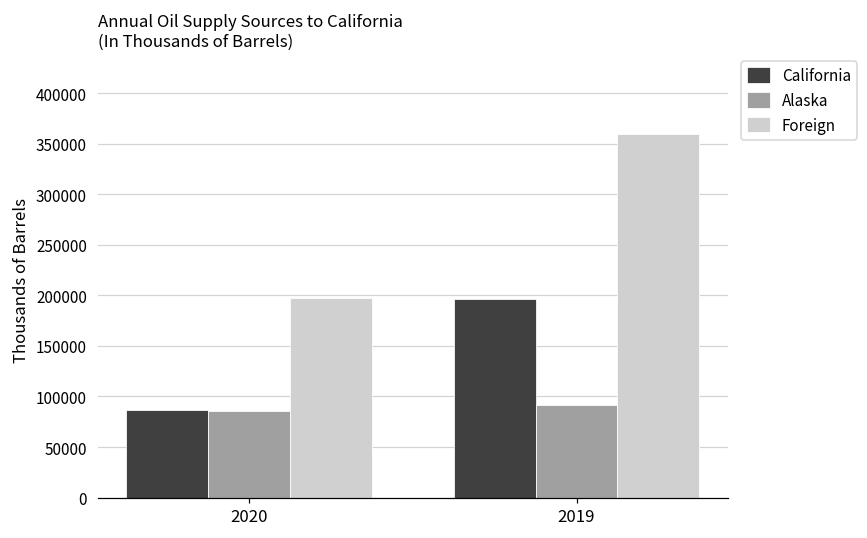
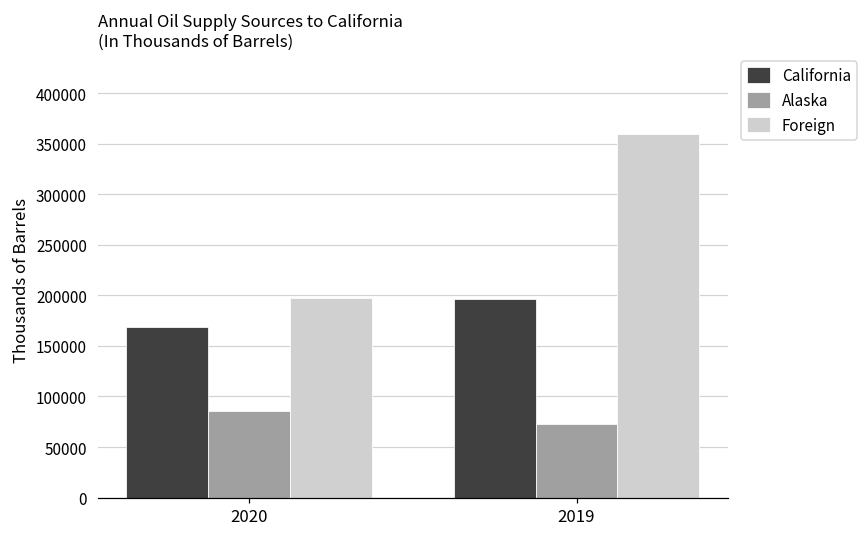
  {
    "California": {
-     "2020": 90000,
+     "2020": 170000,
      "2019": 200000
    },
    "Alaska": {
      "2020": 90000,
-     "2019": 90000
+     "2019": 70000
    },
    "Foreign": {
      "2020": 200000,
      "2019": 360000
    }
  }
